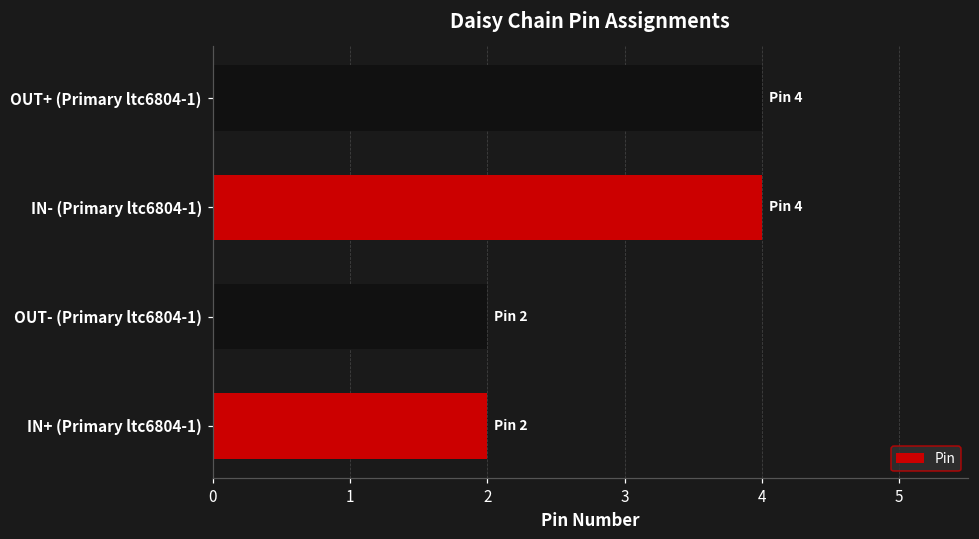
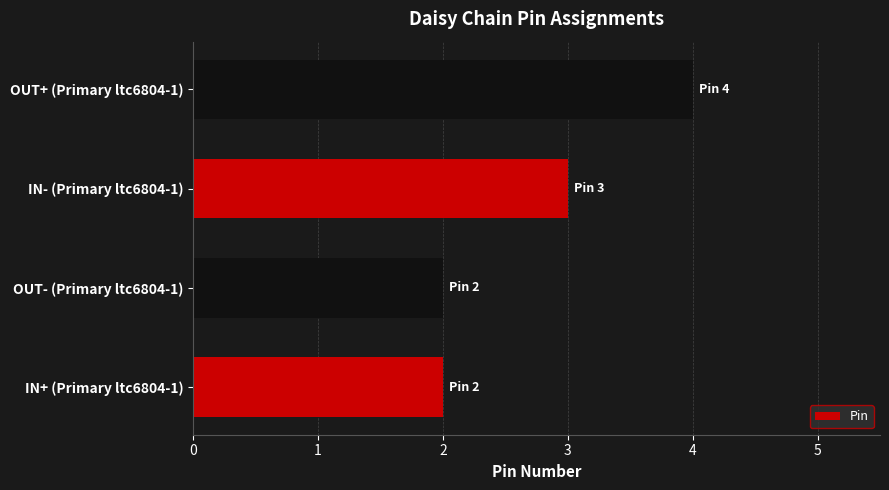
  {
    "OUT+ (Primary ltc6804-1)": 4,
-   "IN- (Primary ltc6804-1)": 4,
+   "IN- (Primary ltc6804-1)": 3,
    "OUT- (Primary ltc6804-1)": 2,
    "IN+ (Primary ltc6804-1)": 2
  }
